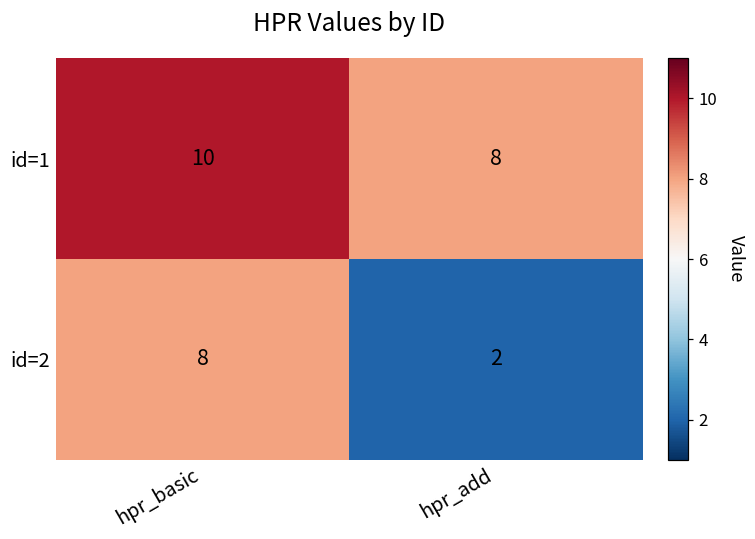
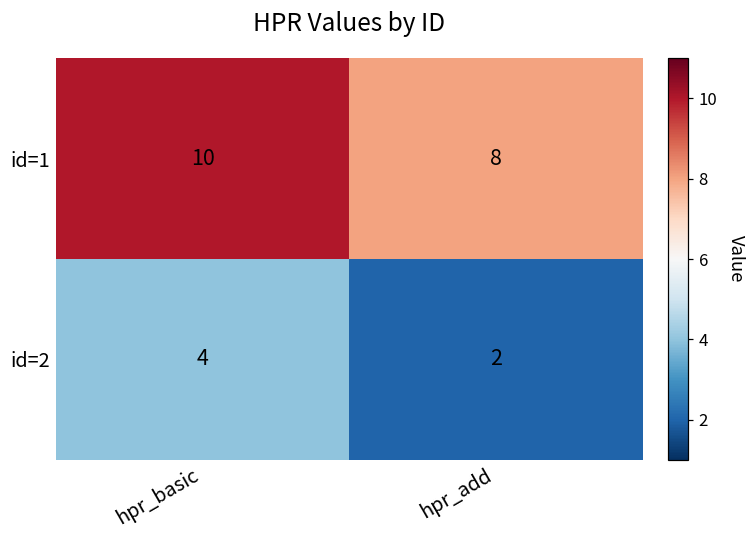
  {
    "id=1": {
      "hpr_basic": 10,
      "hpr_add": 8
    },
    "id=2": {
-     "hpr_basic": 8,
+     "hpr_basic": 4,
      "hpr_add": 2
    }
  }
